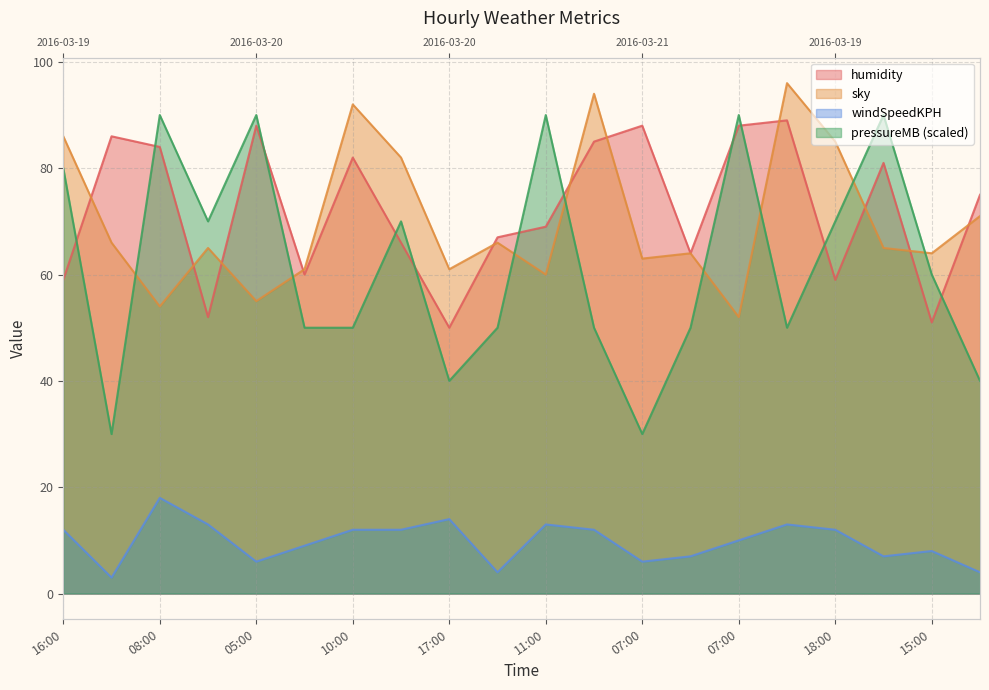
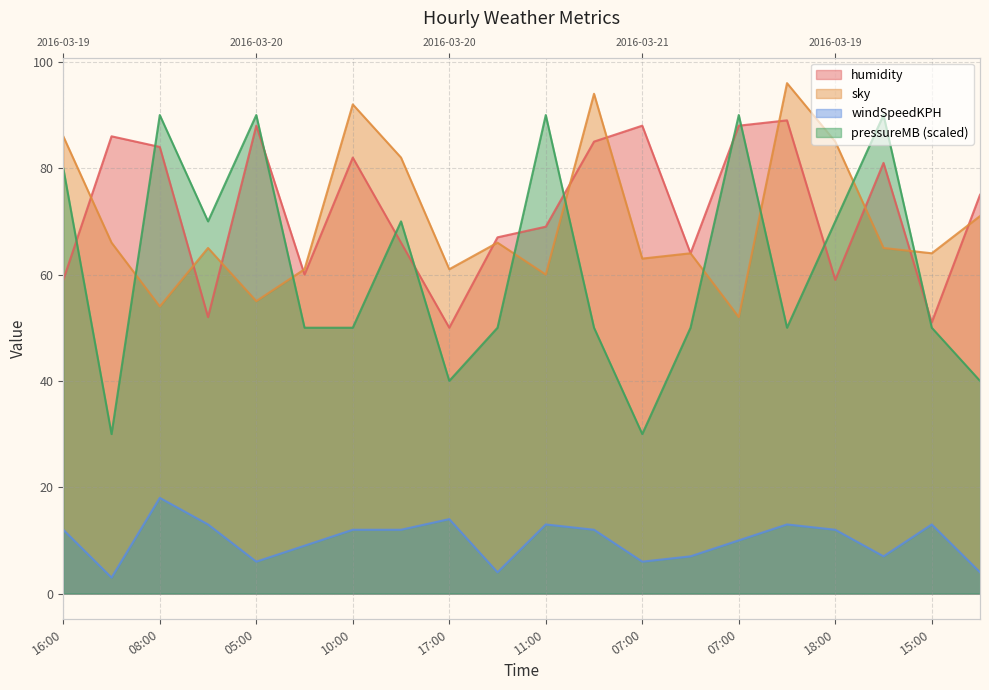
  {
    "windSpeedKPH": {
      "16:00": 12,
      "08:00": 18,
      "05:00": 6,
      "10:00": 12,
      "17:00": 14,
      "11:00": 13,
      "18:00": 12,
-     "15:00": 8
+     "15:00": 13
    },
    "pressureMB (scaled)": {
      "16:00": 80,
      "08:00": 90,
      "05:00": 90,
      "10:00": 50,
      "17:00": 40,
      "11:00": 90,
      "18:00": 70,
-     "15:00": 60
+     "15:00": 50
    }
  }
